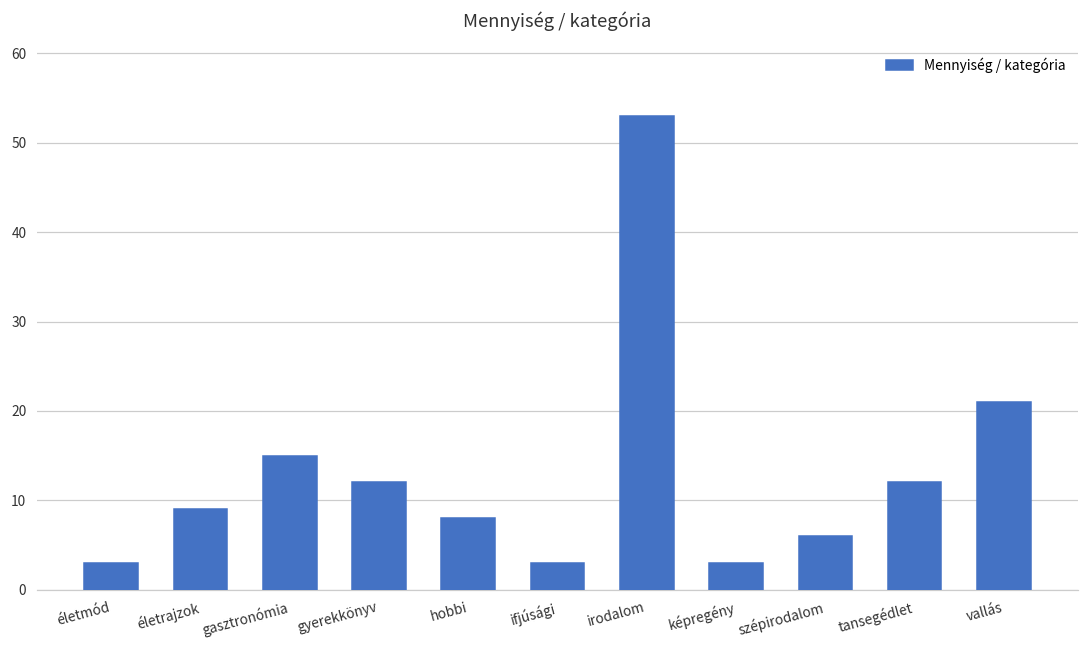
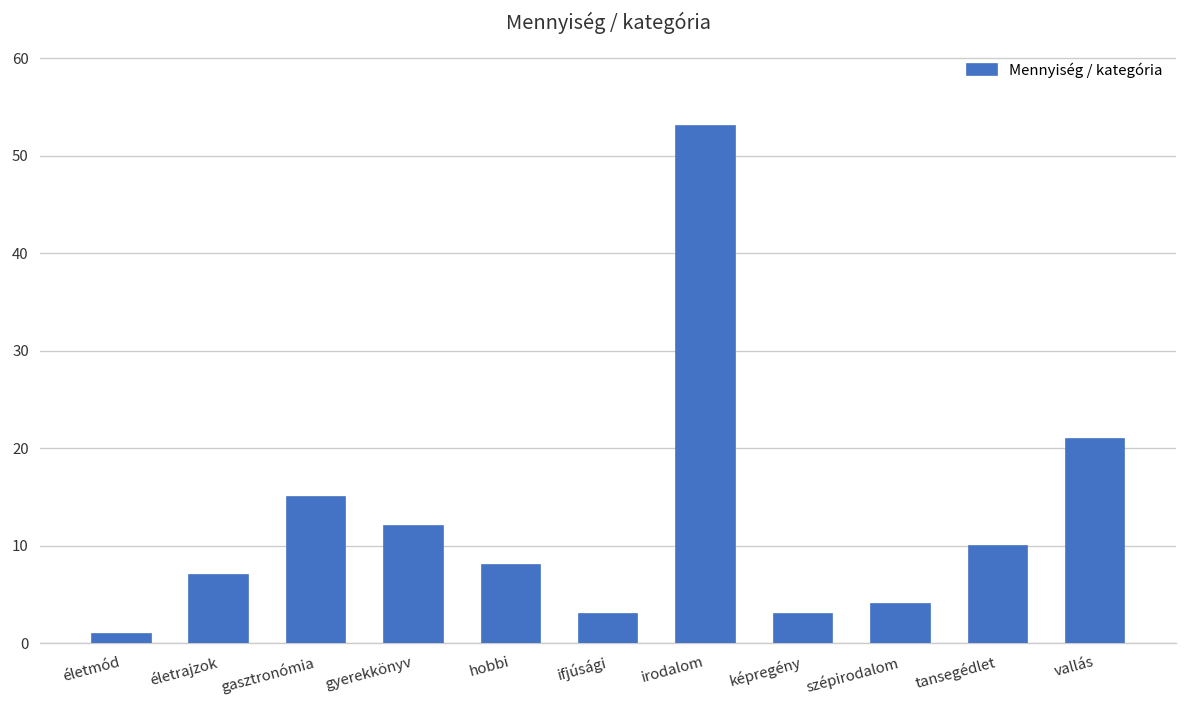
  {
-   "életmód": 3,
-   "életrajzok": 9,
+   "életmód": 1,
+   "életrajzok": 7,
    "gasztronómia": 15,
    "gyerekkönyv": 12,
    "hobbi": 8,
    "ifjúsági": 3,
    "irodalom": 53,
    "képregény": 3,
-   "szépirodalom": 6,
-   "tansegédlet": 12,
+   "szépirodalom": 4,
+   "tansegédlet": 10,
    "vallás": 21
  }
